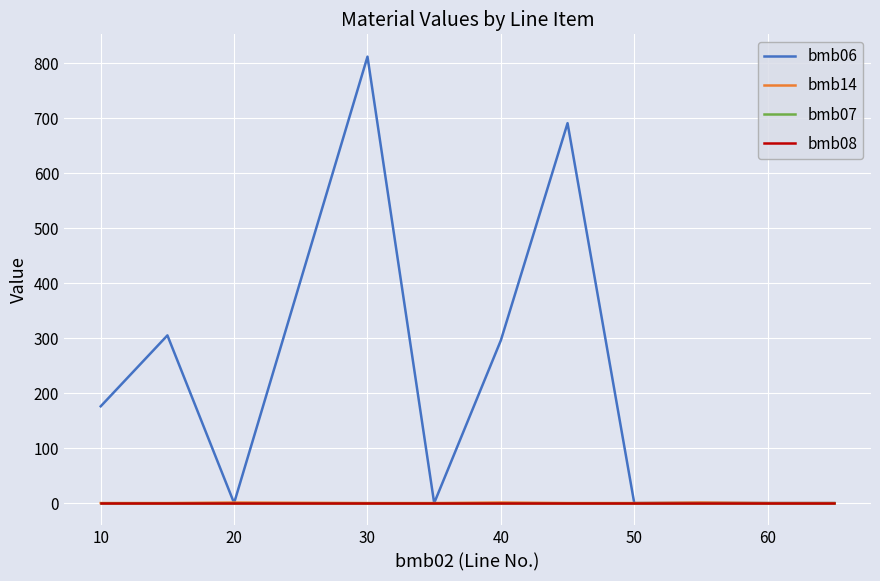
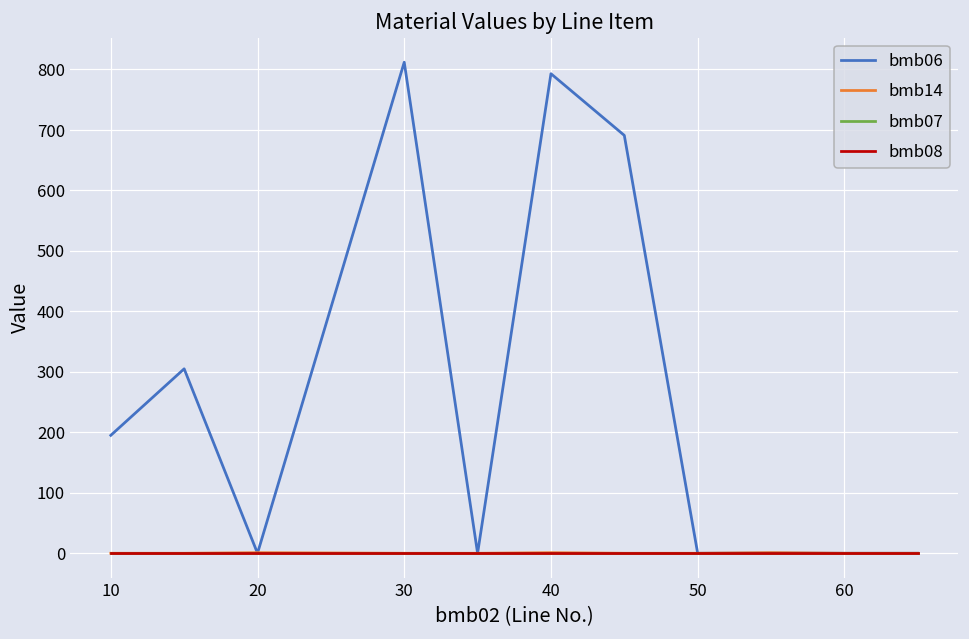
  {
    "bmb06": {
-     "10": 180,
+     "10": 200,
      "30": 810,
-     "40": 300
+     "40": 790
    }
  }
